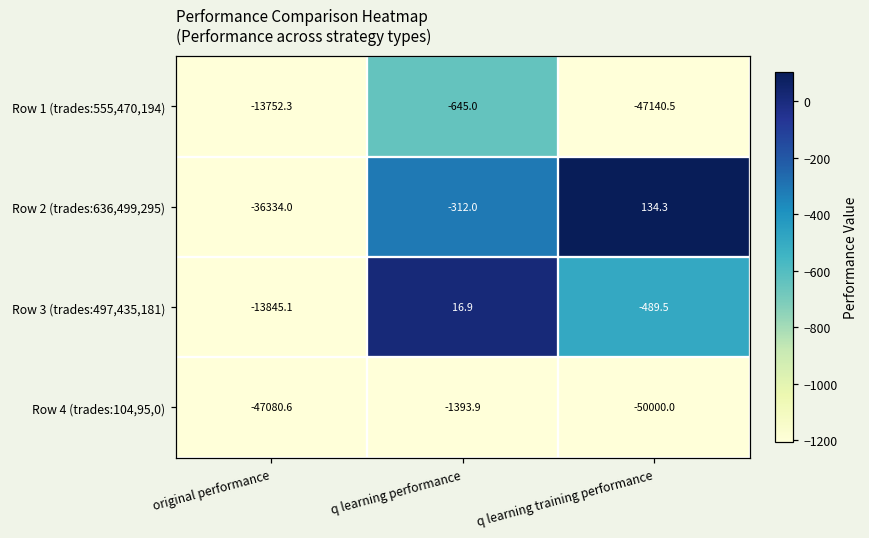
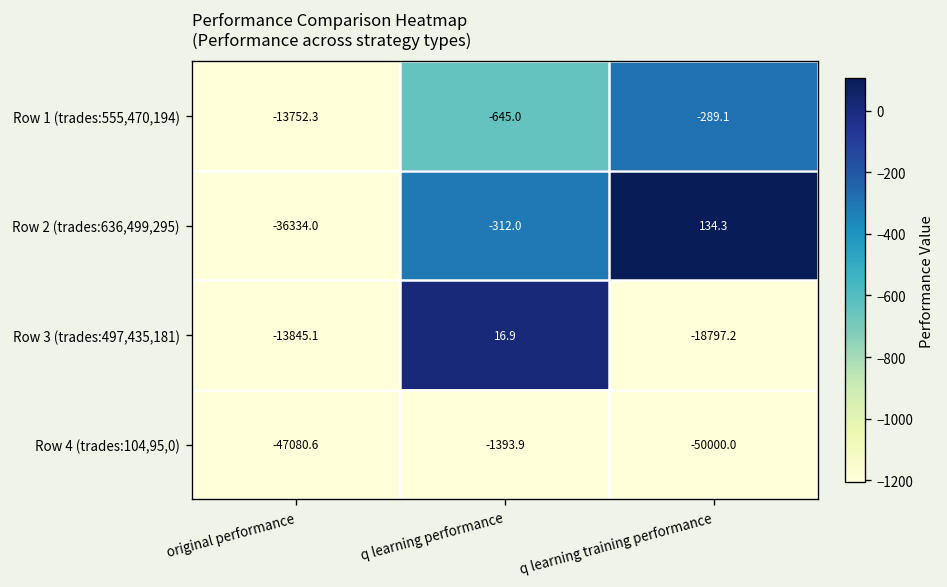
  {
    "Row 1 (trades:555,470,194)": {
      "original performance": -13752.3,
      "q learning performance": -645.0,
-     "q learning training performance": -47140.5
+     "q learning training performance": -289.1
    },
    "Row 2 (trades:636,499,295)": {
      "original performance": -36334.0,
      "q learning performance": -312.0,
      "q learning training performance": 134.3
    },
    "Row 3 (trades:497,435,181)": {
      "original performance": -13845.1,
      "q learning performance": 16.9,
-     "q learning training performance": -489.5
+     "q learning training performance": -18797.2
    },
    "Row 4 (trades:104,95,0)": {
      "original performance": -47080.6,
      "q learning performance": -1393.9,
      "q learning training performance": -50000.0
    }
  }
